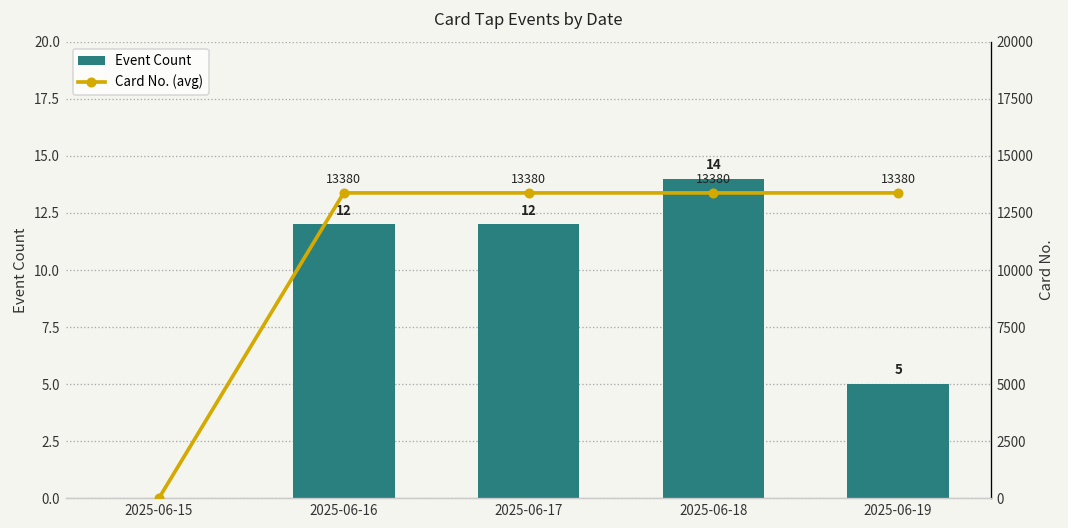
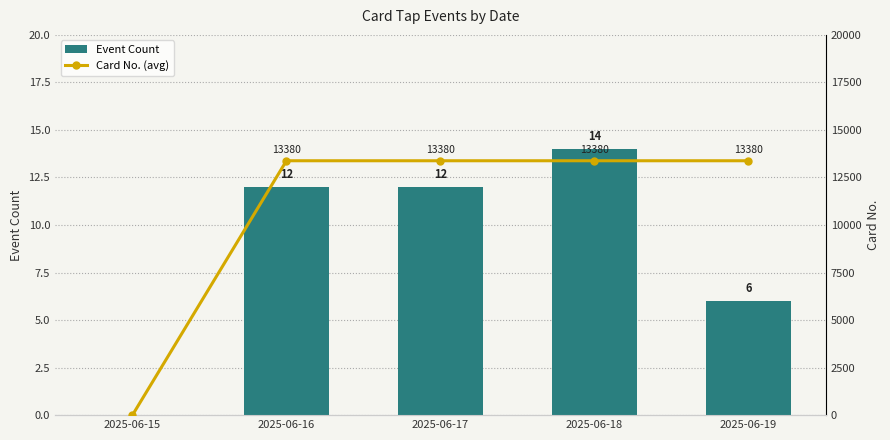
  {
    "Event Count": {
      "2025-06-16": 12,
      "2025-06-17": 12,
      "2025-06-18": 14,
-     "2025-06-19": 5
+     "2025-06-19": 6
    },
    "Card No. (avg)": {
      "2025-06-16": 13380,
      "2025-06-17": 13380,
      "2025-06-18": 13380,
      "2025-06-19": 13380
    }
  }
